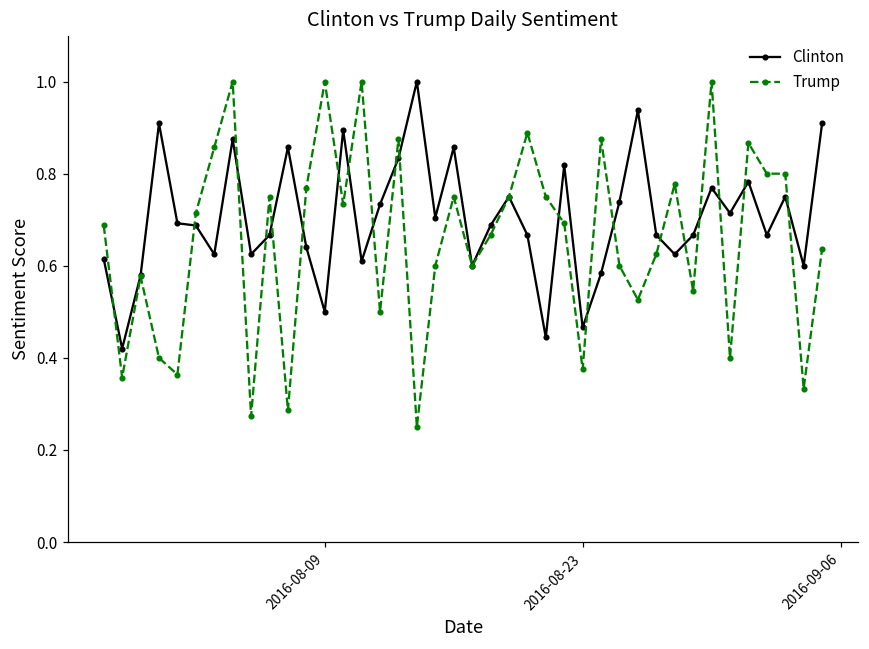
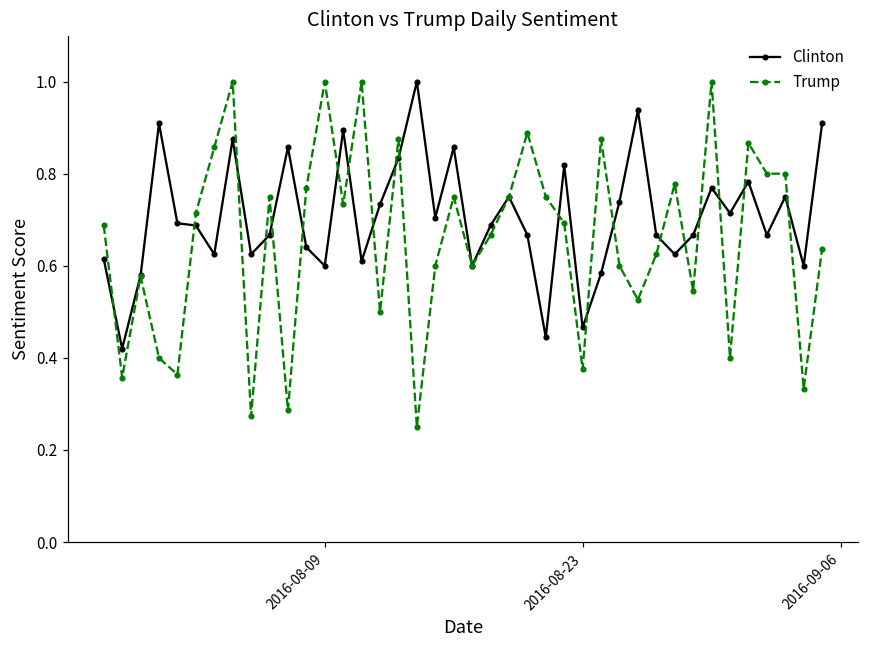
  {
    "Clinton": {
-     "2016-08-09": 0.5,
+     "2016-08-09": 0.6,
      "2016-08-23": 0.47
    },
    "Trump": {
      "2016-08-09": 1.0,
      "2016-08-23": 0.38
    }
  }
